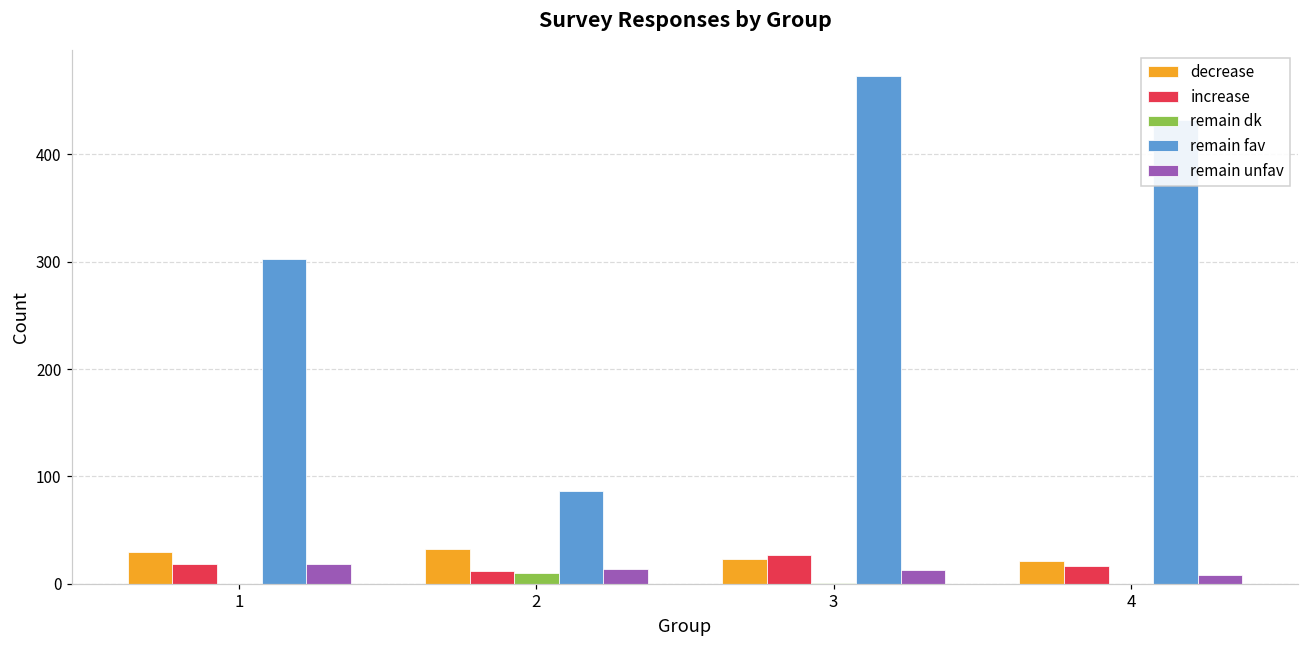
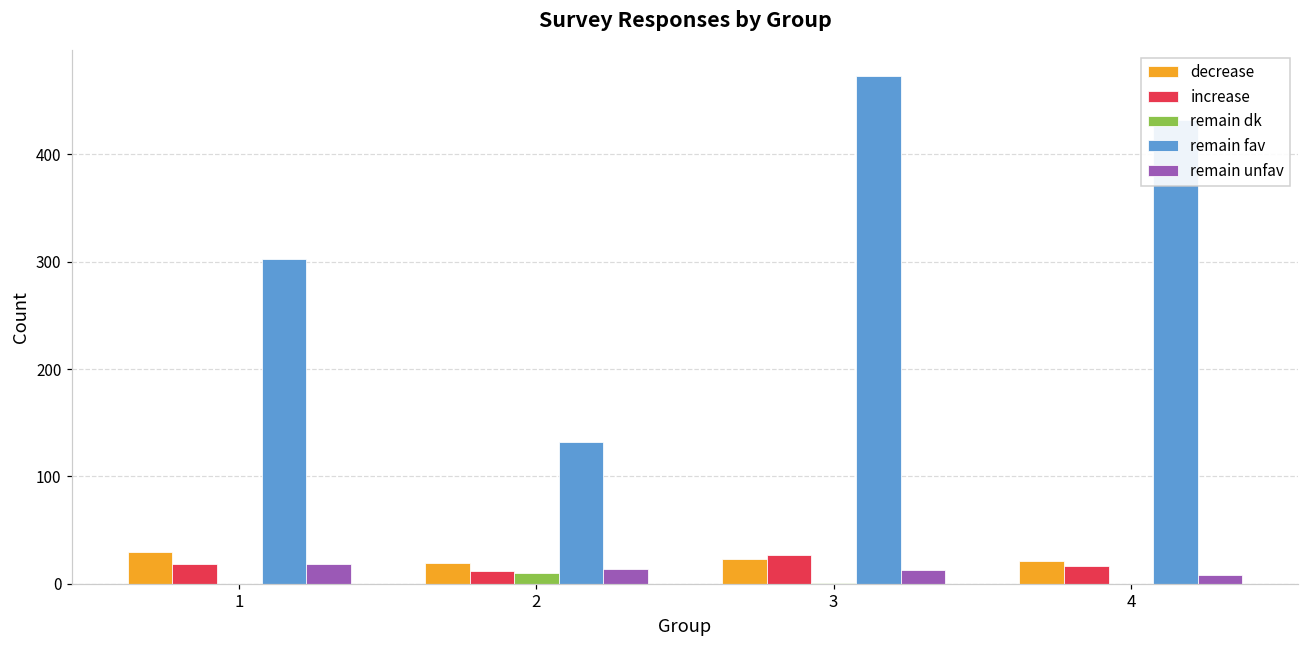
  {
    "decrease": {
      "1": 30,
-     "2": 30,
+     "2": 20,
      "3": 20,
      "4": 20
    },
    "increase": {
      "1": 20,
      "2": 10,
      "3": 30,
      "4": 20
    },
    "remain dk": {
      "1": 0,
      "2": 10,
      "4": 0
    },
    "remain fav": {
      "1": 300,
-     "2": 90,
+     "2": 130,
      "3": 470
    },
    "remain unfav": {
      "1": 20,
      "2": 10,
      "3": 10,
      "4": 10
    }
  }
